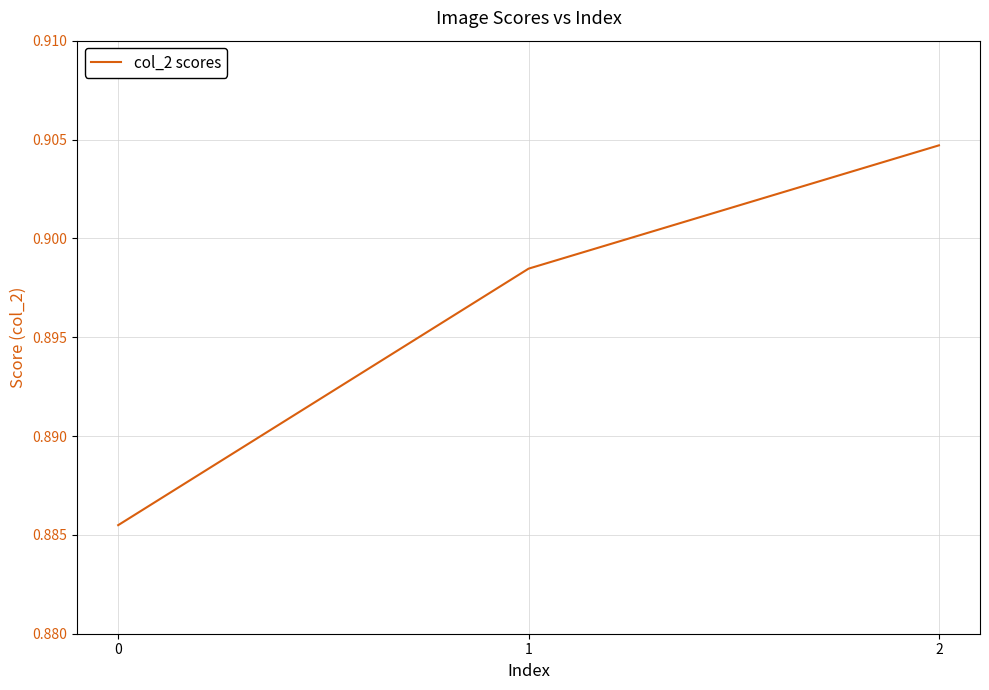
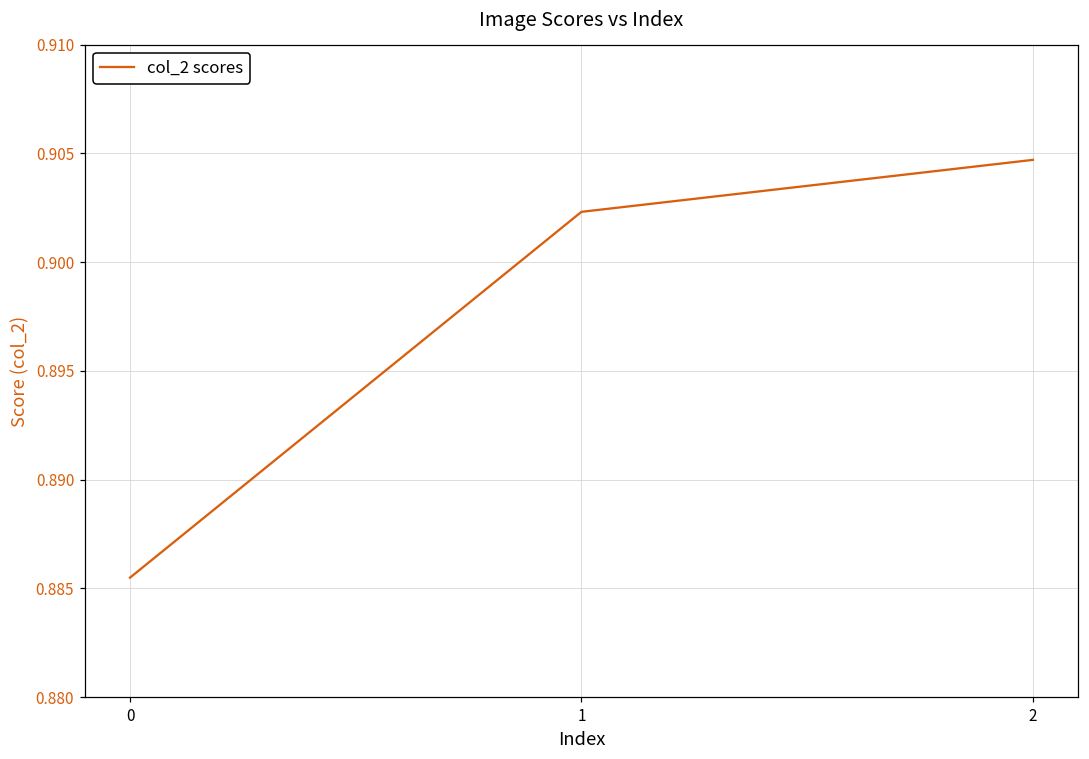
  {
    "0": 0.8855,
-   "1": 0.8985,
+   "1": 0.9023,
    "2": 0.9047
  }
